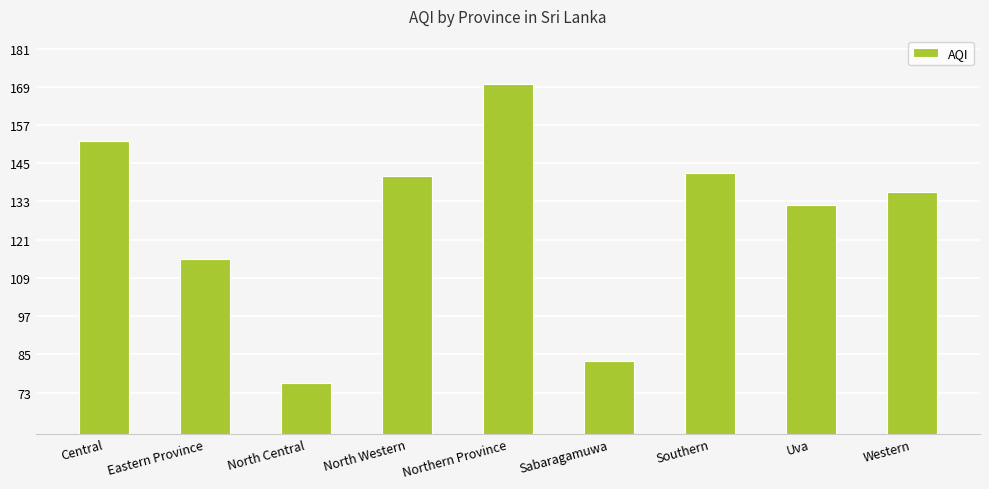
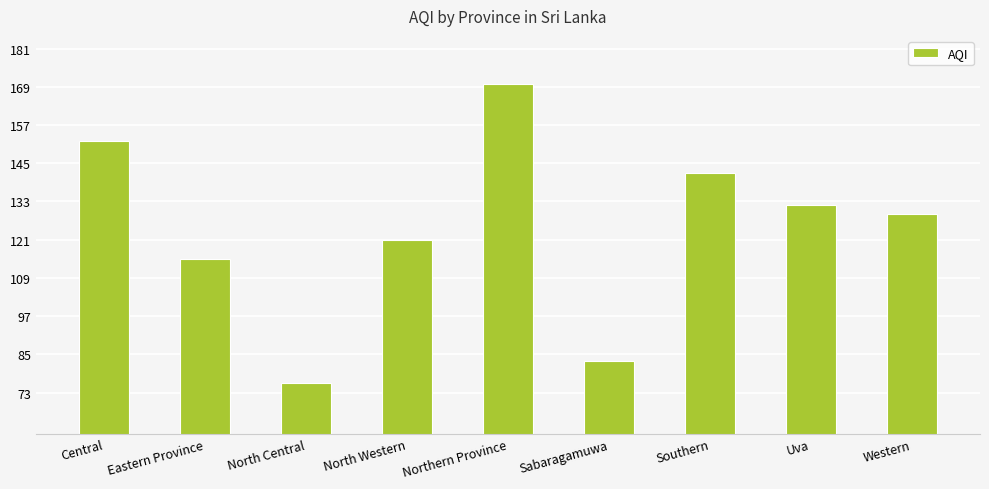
  {
    "Central": 152,
    "Eastern Province": 115,
    "North Central": 76,
-   "North Western": 141,
+   "North Western": 121,
    "Northern Province": 170,
    "Sabaragamuwa": 83,
    "Southern": 142,
    "Uva": 132,
-   "Western": 136
+   "Western": 129
  }
